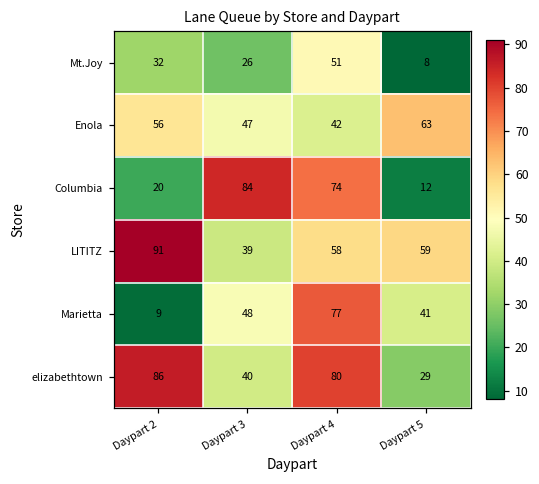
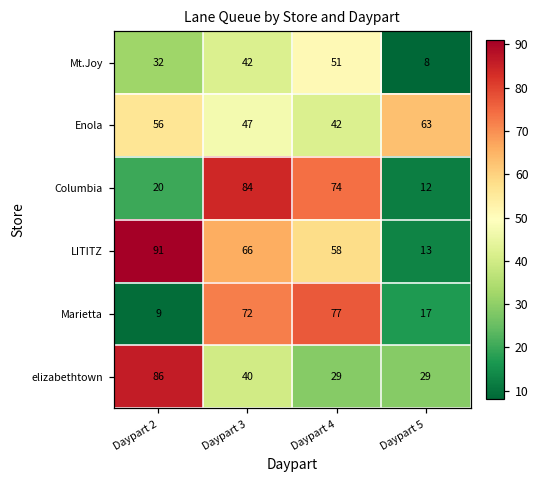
  {
    "Mt.Joy": {
      "Daypart 2": 32,
-     "Daypart 3": 26,
+     "Daypart 3": 42,
      "Daypart 4": 51,
      "Daypart 5": 8
    },
    "Enola": {
      "Daypart 2": 56,
      "Daypart 3": 47,
      "Daypart 4": 42,
      "Daypart 5": 63
    },
    "Columbia": {
      "Daypart 2": 20,
      "Daypart 3": 84,
      "Daypart 4": 74,
      "Daypart 5": 12
    },
    "LITITZ": {
      "Daypart 2": 91,
-     "Daypart 3": 39,
+     "Daypart 3": 66,
      "Daypart 4": 58,
-     "Daypart 5": 59
+     "Daypart 5": 13
    },
    "Marietta": {
      "Daypart 2": 9,
-     "Daypart 3": 48,
+     "Daypart 3": 72,
      "Daypart 4": 77,
-     "Daypart 5": 41
+     "Daypart 5": 17
    },
    "elizabethtown": {
      "Daypart 2": 86,
      "Daypart 3": 40,
-     "Daypart 4": 80,
+     "Daypart 4": 29,
      "Daypart 5": 29
    }
  }
